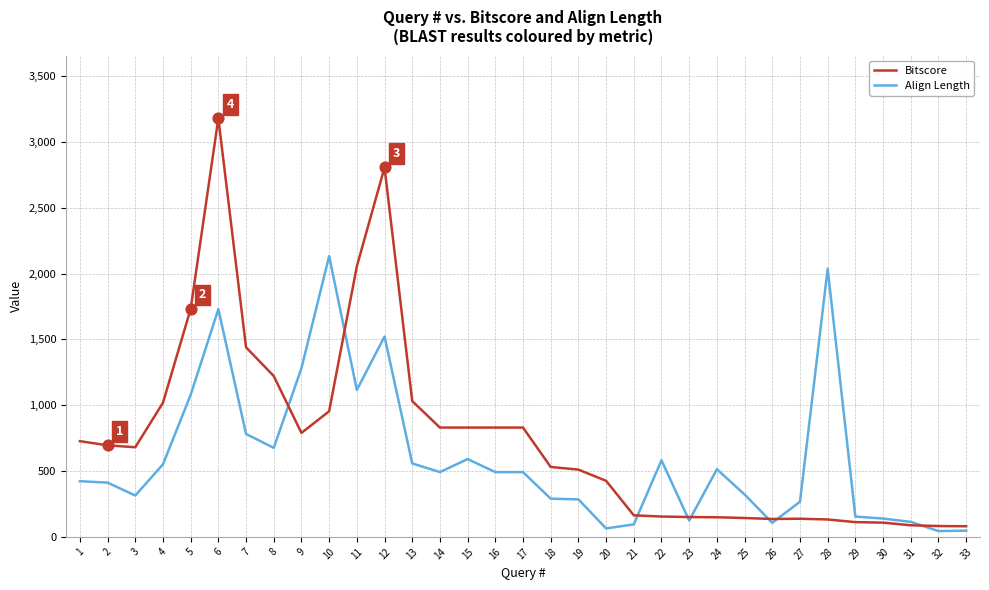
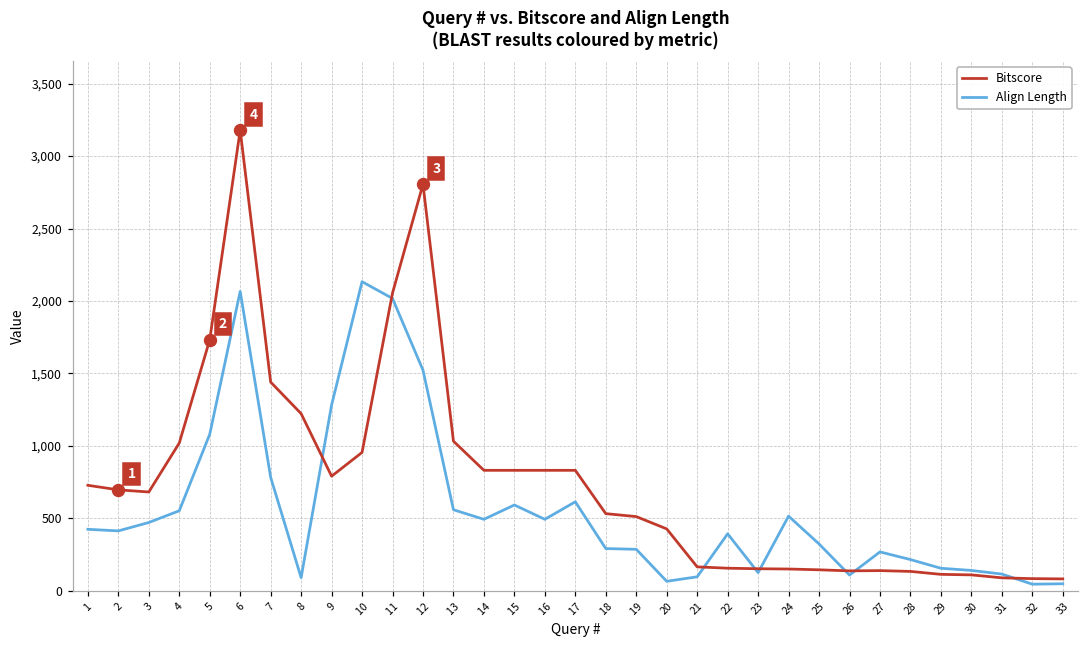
  {
    "Align Length": {
      "1": "420",
      "2": "410",
-     "3": "310",
+     "3": "470",
      "4": "550",
      "5": "1,080",
-     "6": "1,730",
+     "6": "2,070",
      "7": "780",
-     "8": "680",
+     "8": "90",
      "9": "1,280",
      "10": "2,130",
-     "11": "1,120",
+     "11": "2,020",
      "12": "1,520",
      "13": "560",
      "14": "490",
      "15": "590",
      "16": "490",
-     "17": "490",
+     "17": "610",
      "18": "290",
      "19": "290",
      "20": "60",
      "21": "100",
-     "22": "580",
+     "22": "390",
      "23": "120",
      "24": "510",
      "25": "320",
      "26": "110",
      "27": "270",
-     "28": "2,040",
+     "28": "210",
      "29": "150",
      "30": "140",
      "31": "110",
      "32": "40",
      "33": "50"
    }
  }
